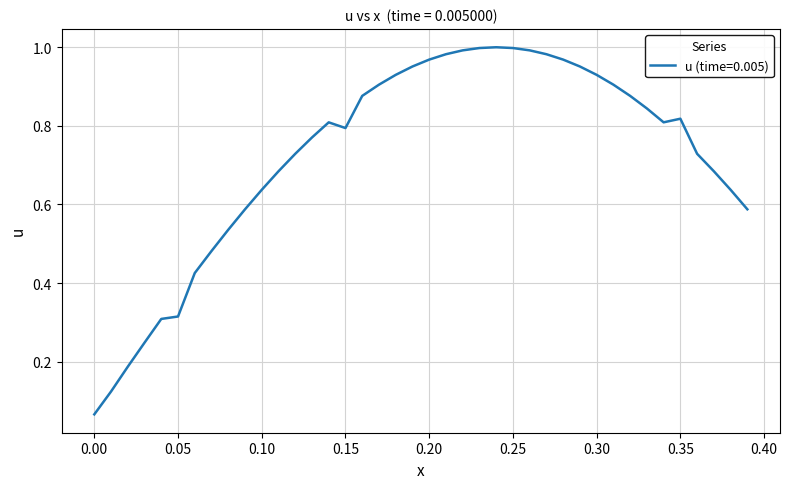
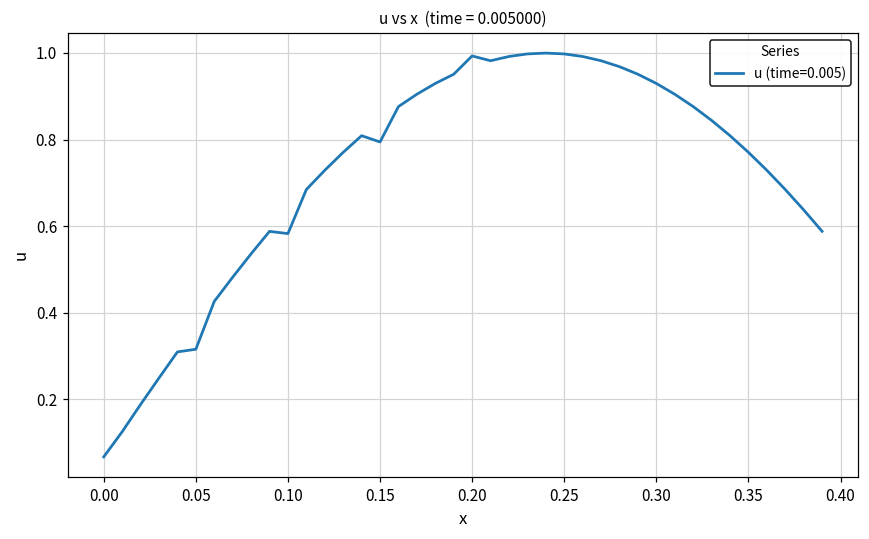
  {
    "0.00": 0.07,
    "0.05": 0.32,
-   "0.10": 0.64,
+   "0.10": 0.58,
    "0.15": 0.79,
-   "0.20": 0.97,
+   "0.20": 0.99,
    "0.25": 1.00,
    "0.30": 0.93,
-   "0.35": 0.82
+   "0.35": 0.77
  }
